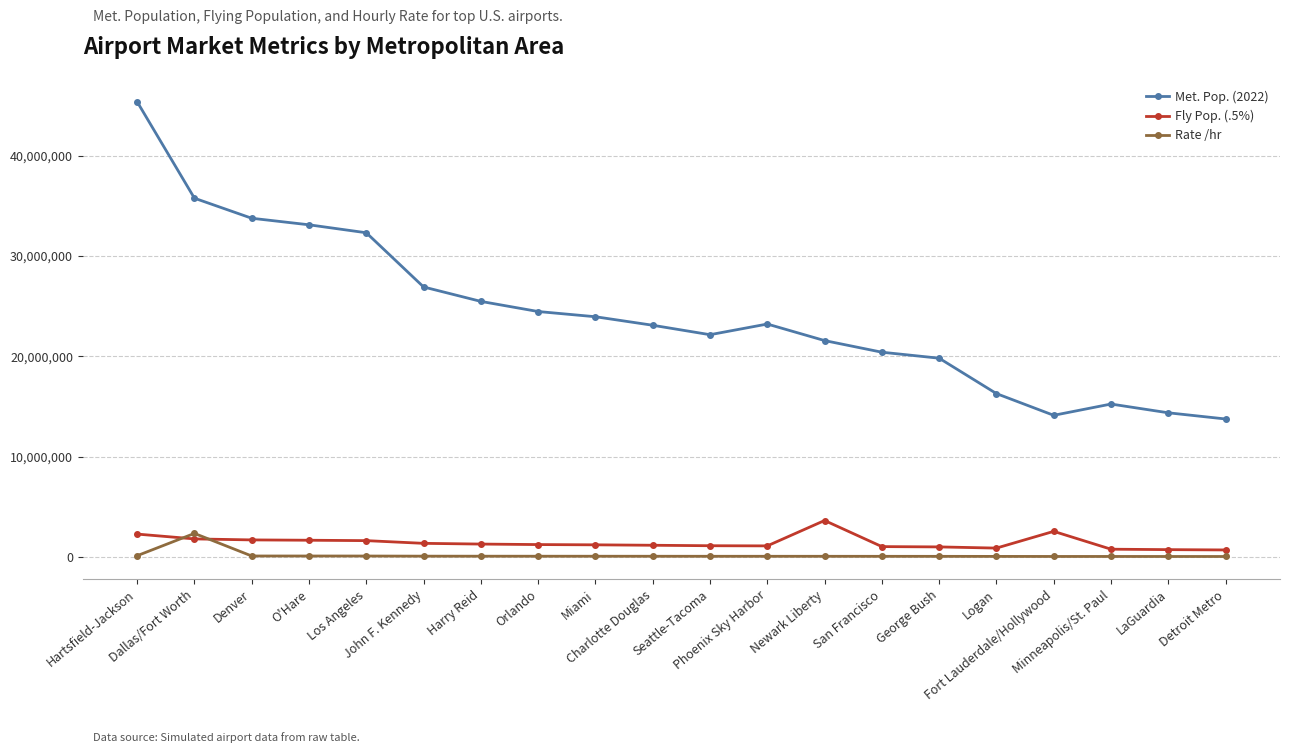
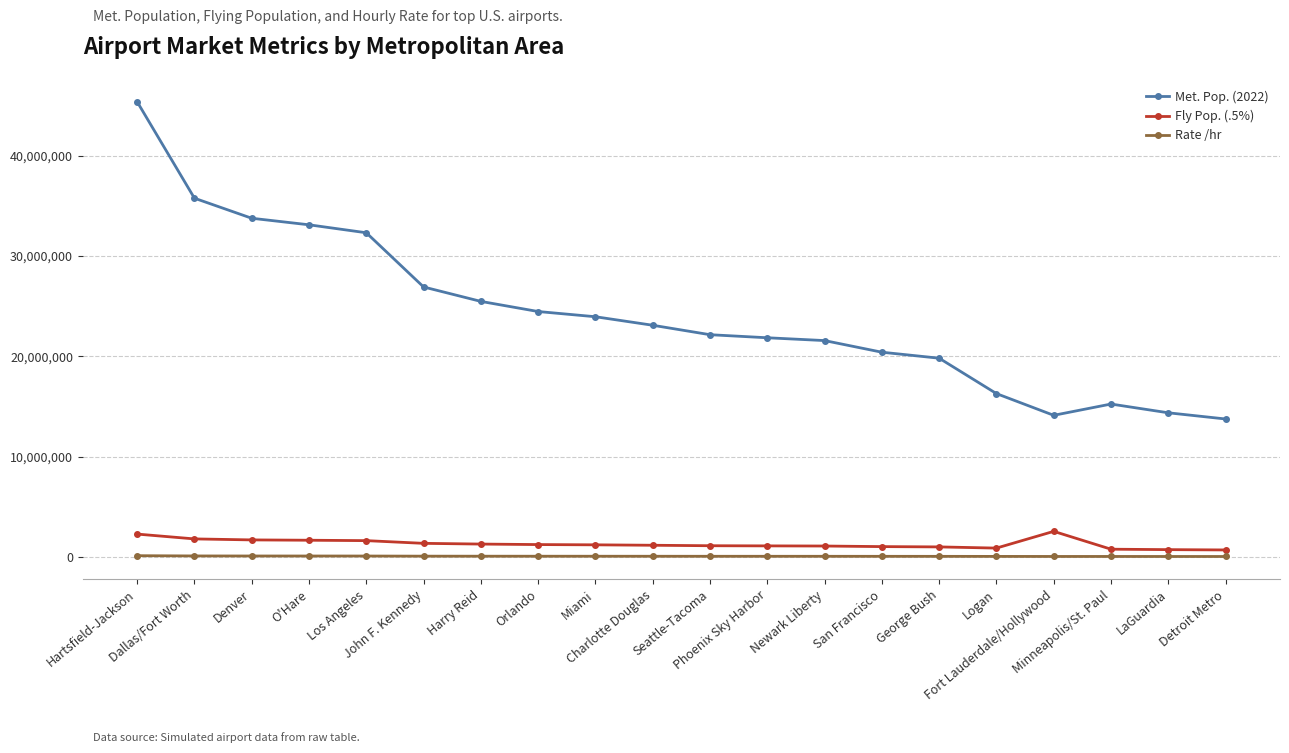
  {
    "Met. Pop. (2022)": {
      "Hartsfield-Jackson": "45,400,000",
      "Dallas/Fort Worth": "35,800,000",
      "Denver": "33,800,000",
      "O'Hare": "33,100,000",
      "Los Angeles": "32,300,000",
      "John F. Kennedy": "26,900,000",
      "Harry Reid": "25,500,000",
      "Orlando": "24,500,000",
      "Miami": "23,900,000",
      "Charlotte Douglas": "23,100,000",
      "Seattle-Tacoma": "22,200,000",
-     "Phoenix Sky Harbor": "23,200,000",
+     "Phoenix Sky Harbor": "21,900,000",
      "Newark Liberty": "21,600,000",
      "San Francisco": "20,400,000",
      "George Bush": "19,800,000",
      "Logan": "16,300,000",
      "Fort Lauderdale/Hollywood": "14,100,000",
      "Minneapolis/St. Paul": "15,200,000",
      "LaGuardia": "14,400,000",
      "Detroit Metro": "13,800,000"
    },
    "Fly Pop. (.5%)": {
      "Hartsfield-Jackson": "2,300,000",
      "Dallas/Fort Worth": "1,800,000",
      "Denver": "1,700,000",
      "O'Hare": "1,700,000",
      "Los Angeles": "1,600,000",
      "John F. Kennedy": "1,300,000",
      "Harry Reid": "1,300,000",
      "Orlando": "1,200,000",
      "Miami": "1,200,000",
      "Charlotte Douglas": "1,200,000",
      "Seattle-Tacoma": "1,100,000",
      "Phoenix Sky Harbor": "1,100,000",
-     "Newark Liberty": "3,600,000",
+     "Newark Liberty": "1,100,000",
      "San Francisco": "1,000,000",
      "George Bush": "1,000,000",
      "Logan": "900,000",
      "Fort Lauderdale/Hollywood": "2,500,000",
      "Minneapolis/St. Paul": "800,000",
      "LaGuardia": "700,000",
      "Detroit Metro": "700,000"
    },
    "Rate /hr": {
      "Hartsfield-Jackson": "100,000",
-     "Dallas/Fort Worth": "2,300,000",
+     "Dallas/Fort Worth": "100,000",
      "Denver": "100,000",
      "O'Hare": "100,000",
      "Los Angeles": "100,000",
      "John F. Kennedy": "100,000",
      "Harry Reid": "100,000",
      "Orlando": "100,000",
      "Miami": "100,000",
      "Charlotte Douglas": "100,000",
      "Seattle-Tacoma": "100,000",
      "Phoenix Sky Harbor": "100,000",
      "Newark Liberty": "100,000",
      "San Francisco": "100,000",
      "George Bush": "0",
      "Logan": "0",
      "Fort Lauderdale/Hollywood": "0",
      "Minneapolis/St. Paul": "0",
      "LaGuardia": "0",
      "Detroit Metro": "0"
    }
  }
